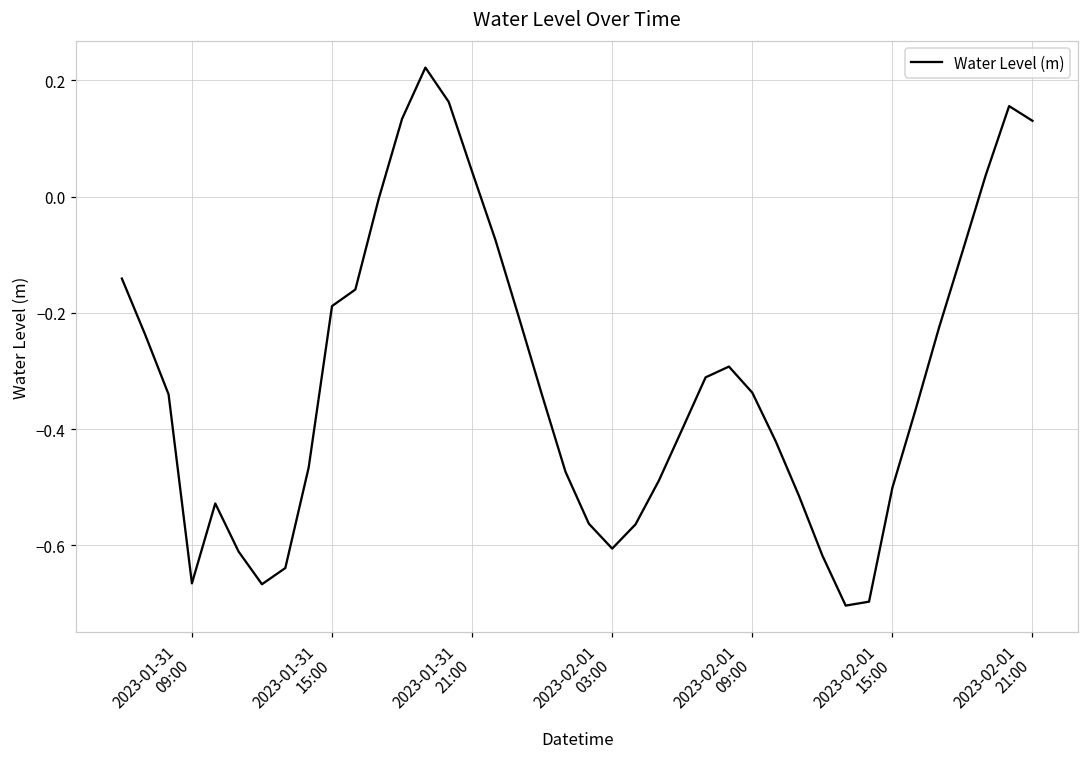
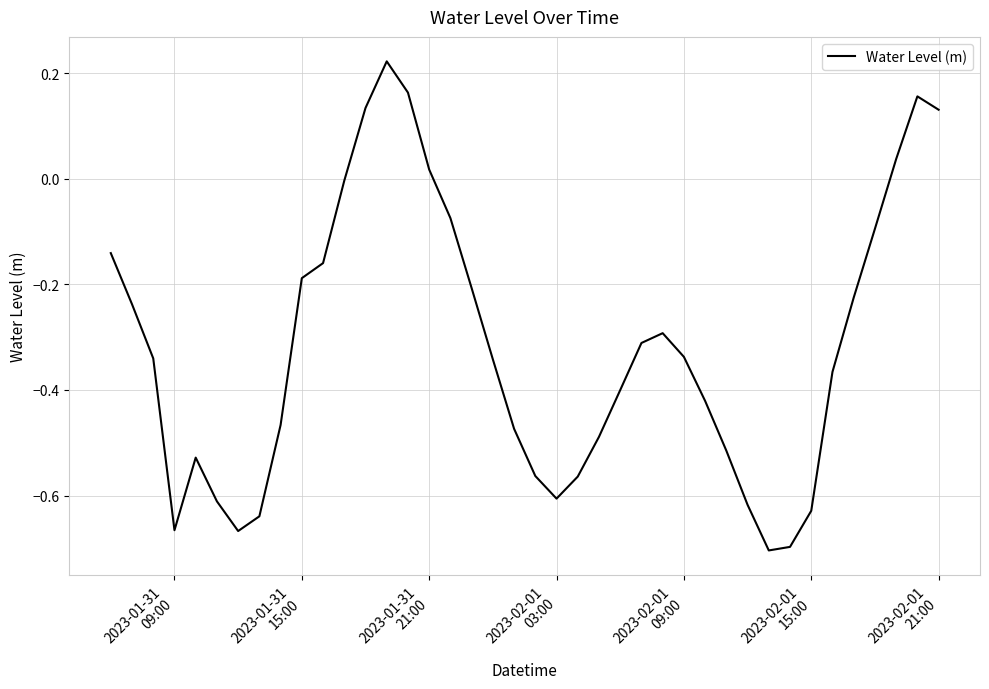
  {
    "2023-01-31 09:00": -0.67,
    "2023-01-31 15:00": -0.19,
-   "2023-01-31 21:00": 0.04,
+   "2023-01-31 21:00": 0.02,
    "2023-02-01 03:00": -0.61,
    "2023-02-01 09:00": -0.34,
-   "2023-02-01 15:00": -0.50,
+   "2023-02-01 15:00": -0.63,
    "2023-02-01 21:00": 0.13
  }
